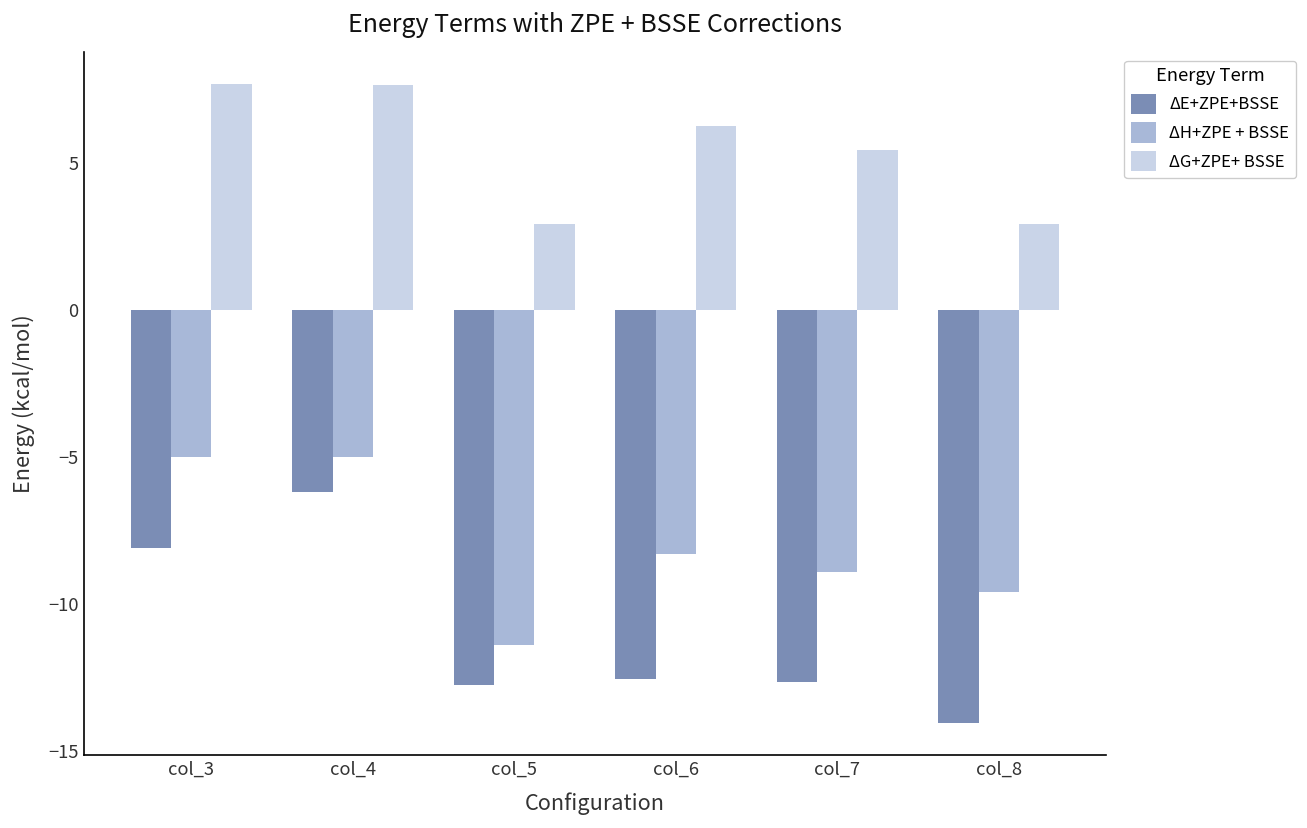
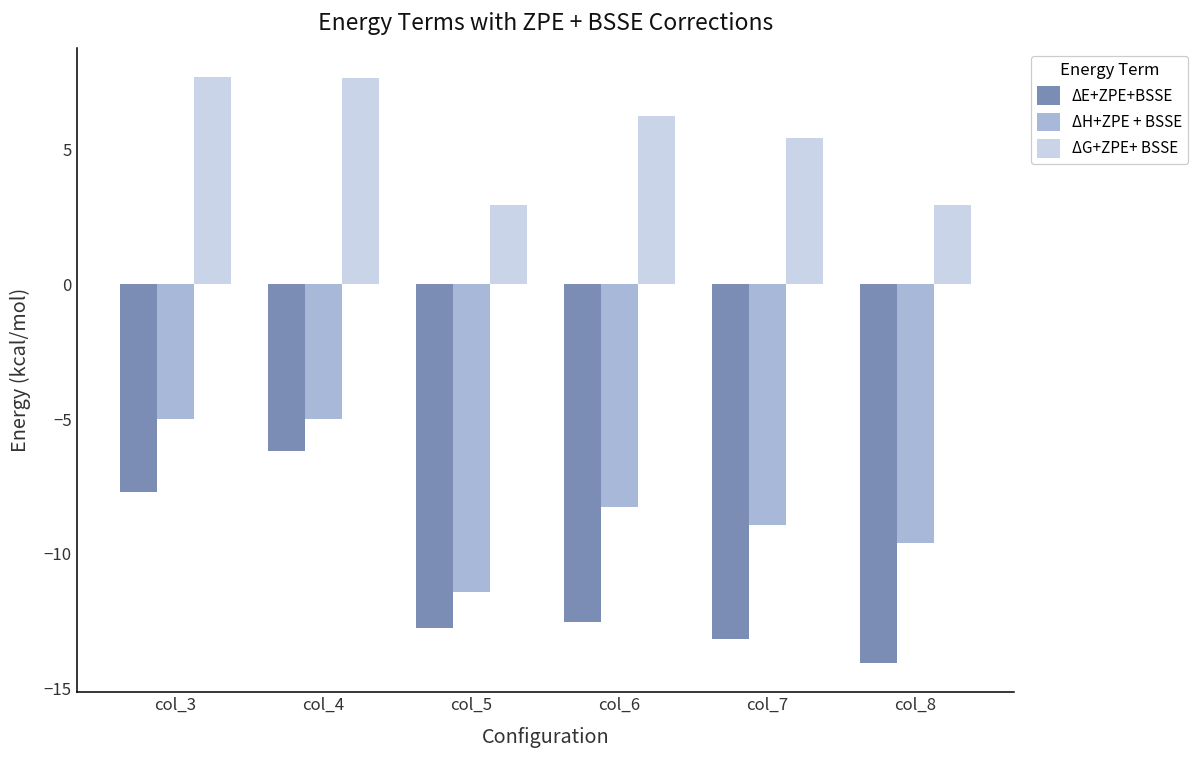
  {
    "ΔE+ZPE+BSSE": {
-     "col_3": -8.1,
+     "col_3": -7.7,
      "col_4": -6.2,
      "col_5": -12.8,
      "col_6": -12.5,
-     "col_7": -12.7,
+     "col_7": -13.2,
      "col_8": -14.0
    }
  }
